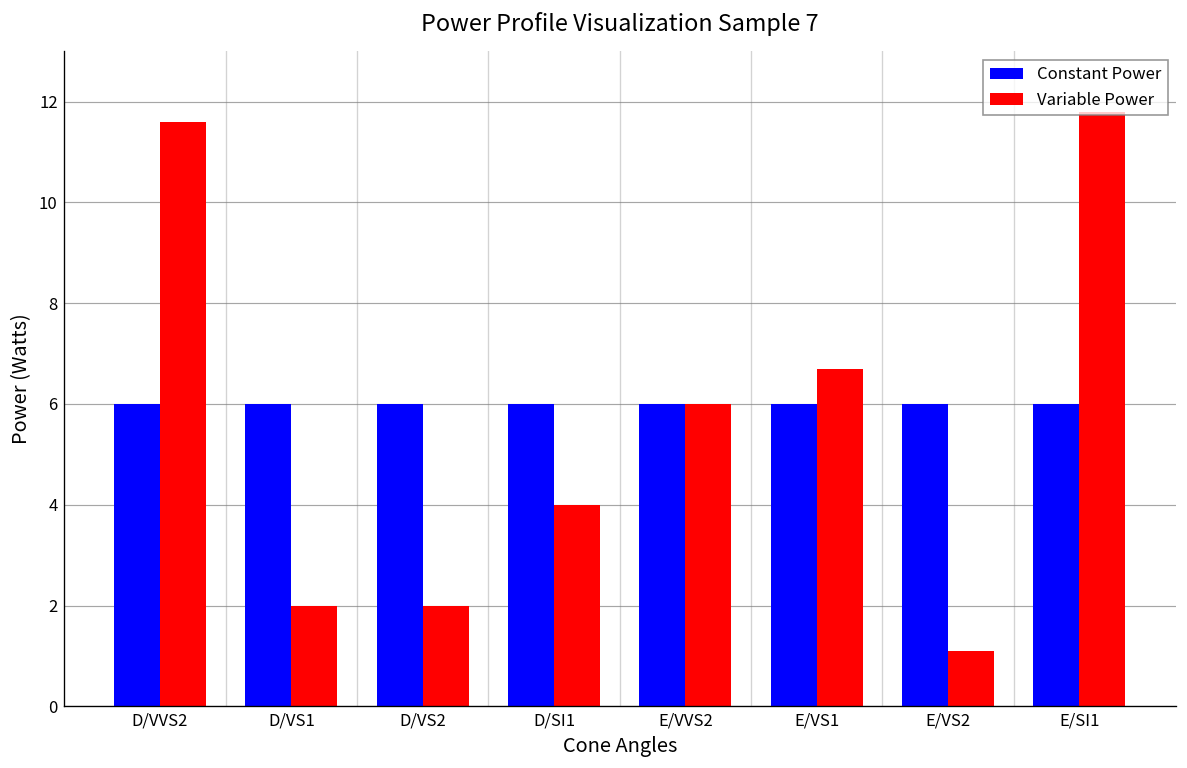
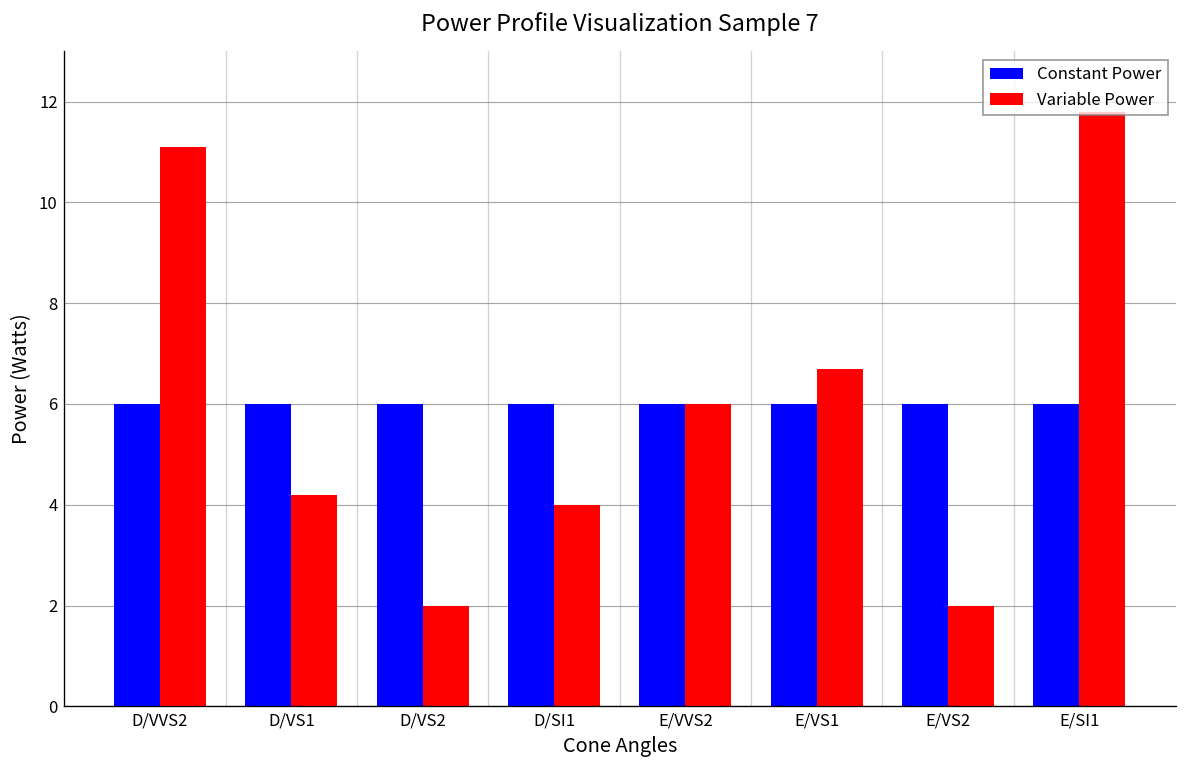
  {
    "Constant Power": {
      "D/VVS2": 6.0,
      "D/VS1": 6.0,
      "D/VS2": 6.0,
      "D/SI1": 6.0,
      "E/VVS2": 6.0,
      "E/VS1": 6.0,
      "E/VS2": 6.0,
      "E/SI1": 6.0
    },
    "Variable Power": {
-     "D/VVS2": 11.6,
-     "D/VS1": 2.0,
+     "D/VVS2": 11.1,
+     "D/VS1": 4.2,
      "D/VS2": 2.0,
      "D/SI1": 4.0,
      "E/VVS2": 6.0,
      "E/VS1": 6.7,
-     "E/VS2": 1.1
+     "E/VS2": 2.0
    }
  }
